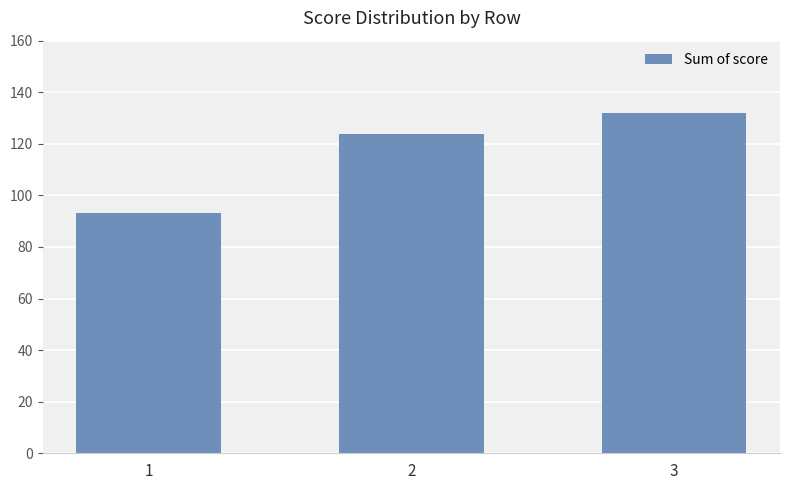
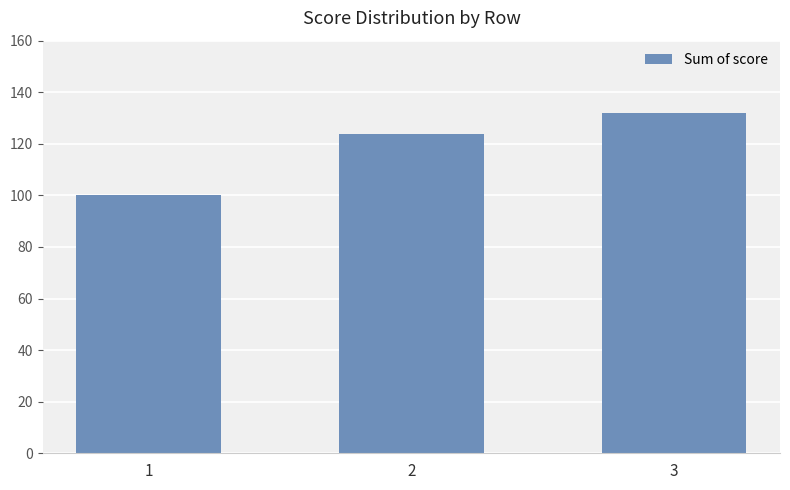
  {
-   "1": 93,
+   "1": 100,
    "2": 124,
    "3": 132
  }
